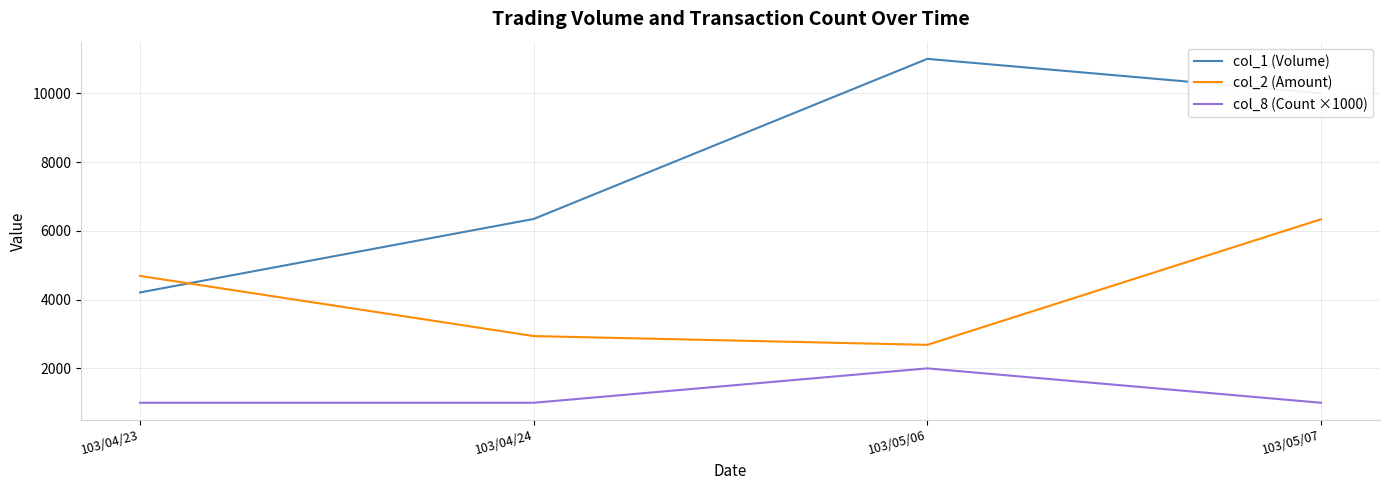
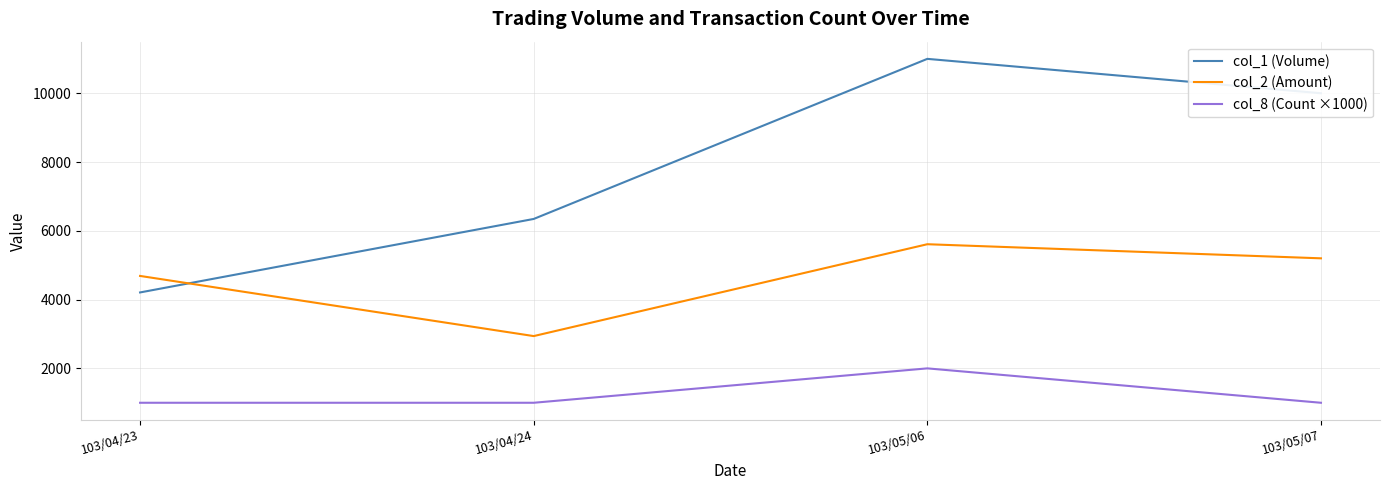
  {
    "col_1 (Volume)": {
      "103/04/23": 4200,
      "103/04/24": 6300,
      "103/05/06": 11000
    },
    "col_2 (Amount)": {
      "103/04/23": 4700,
      "103/04/24": 2900,
-     "103/05/06": 2700,
-     "103/05/07": 6300
+     "103/05/06": 5600,
+     "103/05/07": 5200
    },
    "col_8 (Count ×1000)": {
      "103/04/23": 1000,
      "103/04/24": 1000,
      "103/05/06": 2000,
      "103/05/07": 1000
    }
  }
